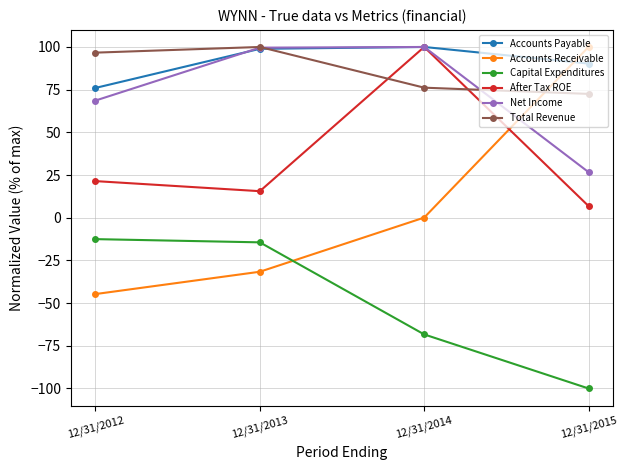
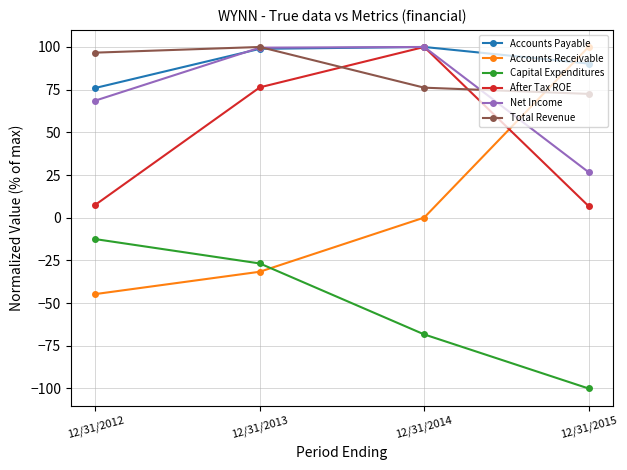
  {
    "Accounts Payable": {
      "12/31/2012": 76
    },
    "Accounts Receivable": {
      "12/31/2012": -45,
      "12/31/2013": -32,
      "12/31/2014": 0
    },
    "Capital Expenditures": {
      "12/31/2012": -13,
-     "12/31/2013": -14,
+     "12/31/2013": -27,
      "12/31/2014": -68,
      "12/31/2015": -100
    },
    "After Tax ROE": {
-     "12/31/2012": 21,
-     "12/31/2013": 16,
+     "12/31/2012": 8,
+     "12/31/2013": 76,
      "12/31/2015": 7
    },
    "Net Income": {
      "12/31/2012": 69,
      "12/31/2015": 27
    },
    "Total Revenue": {
      "12/31/2012": 97,
      "12/31/2014": 76
    }
  }
